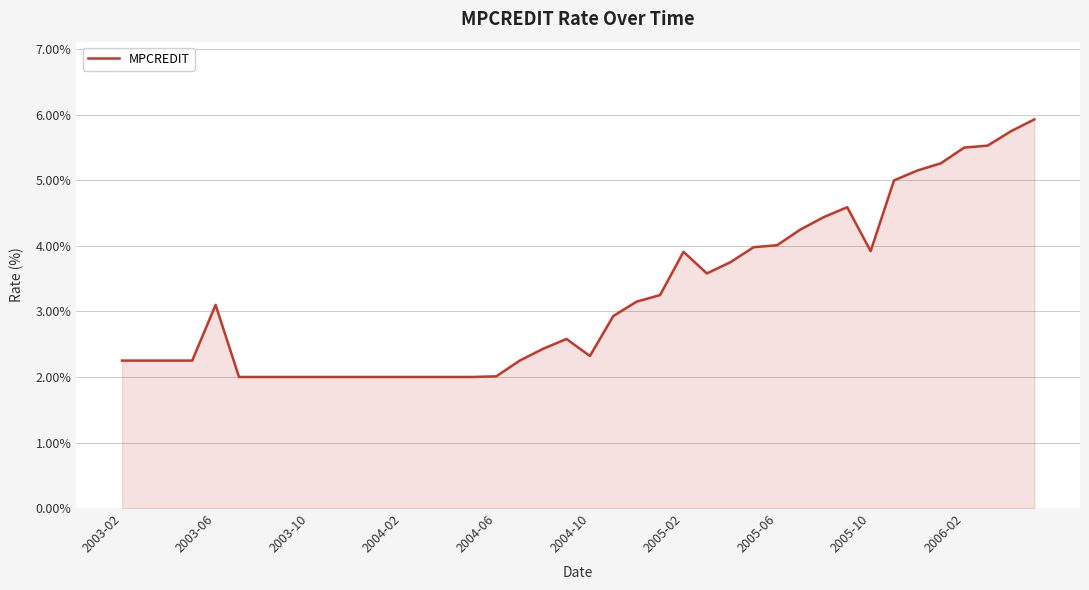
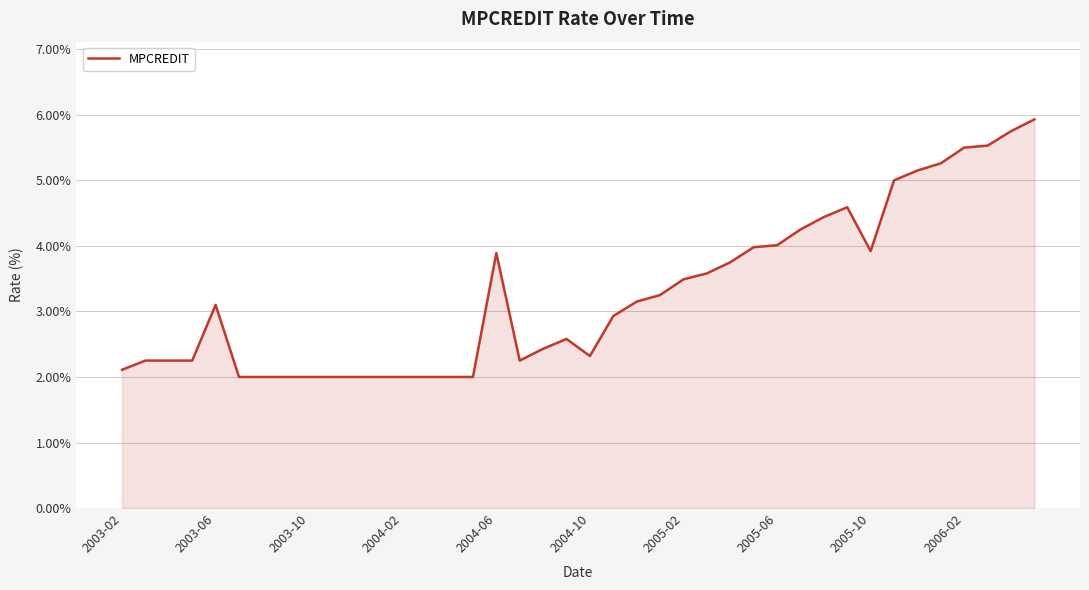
  {
-   "2003-02": "2.3%",
+   "2003-02": "2.1%",
    "2003-06": "3.1%",
    "2003-10": "2.0%",
    "2004-02": "2.0%",
-   "2004-06": "2.0%",
+   "2004-06": "3.9%",
    "2004-10": "2.3%",
-   "2005-02": "3.9%",
+   "2005-02": "3.5%",
    "2005-06": "4.0%",
    "2005-10": "3.9%",
    "2006-02": "5.5%"
  }
